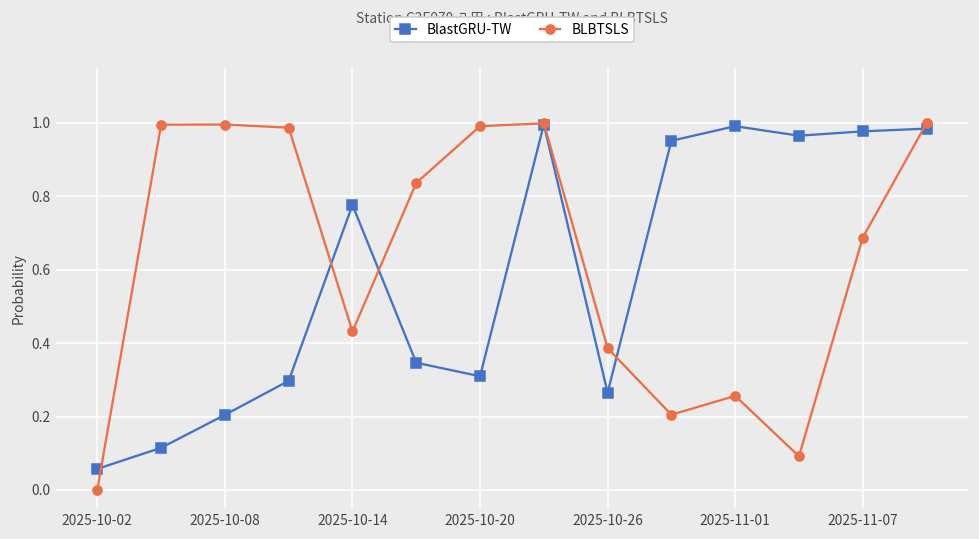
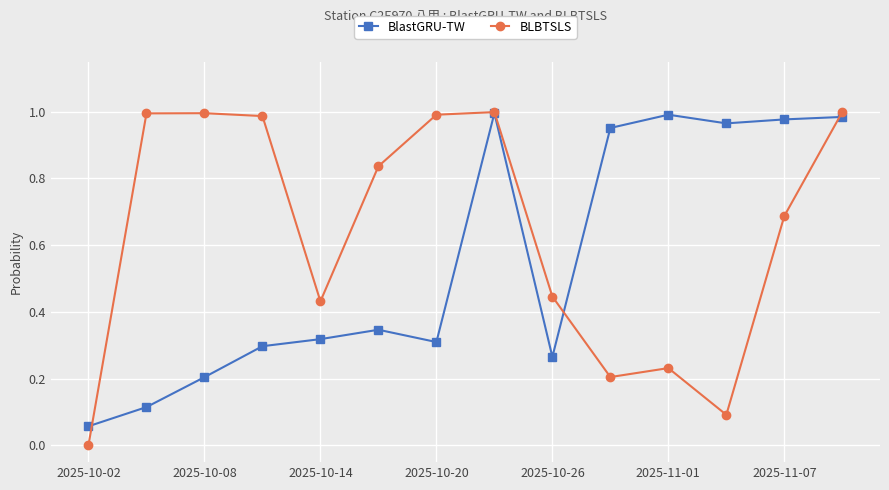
  {
    "BlastGRU-TW": {
      "2025-10-02": 0.06,
      "2025-10-08": 0.20,
-     "2025-10-14": 0.78,
+     "2025-10-14": 0.32,
      "2025-10-20": 0.31,
      "2025-10-26": 0.27,
      "2025-11-01": 0.99,
      "2025-11-07": 0.98
    },
    "BLBTSLS": {
      "2025-10-02": 0.00,
      "2025-10-08": 1.00,
      "2025-10-14": 0.43,
      "2025-10-20": 0.99,
-     "2025-10-26": 0.39,
-     "2025-11-01": 0.26,
+     "2025-10-26": 0.45,
+     "2025-11-01": 0.23,
      "2025-11-07": 0.69
    }
  }
